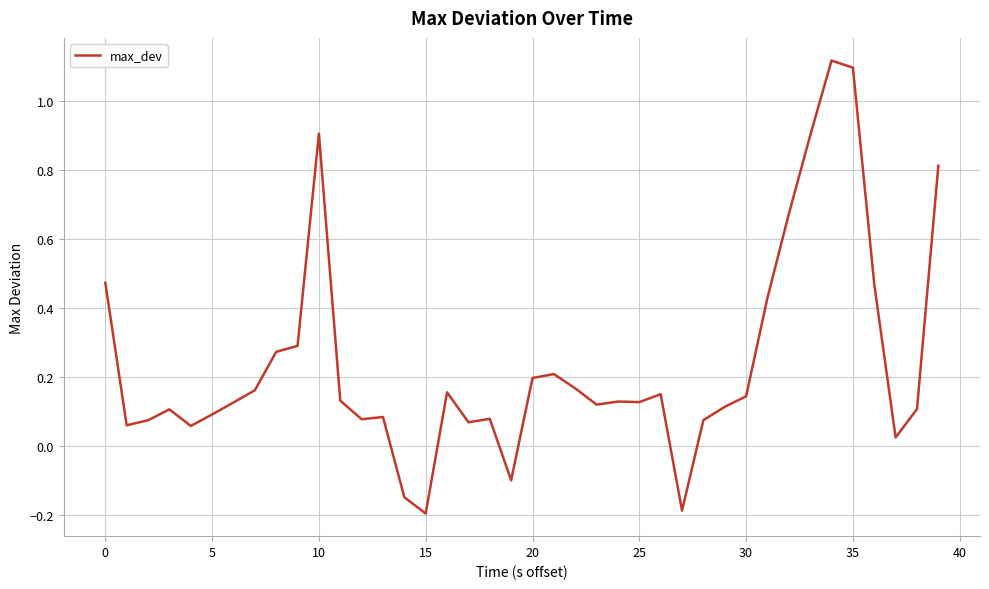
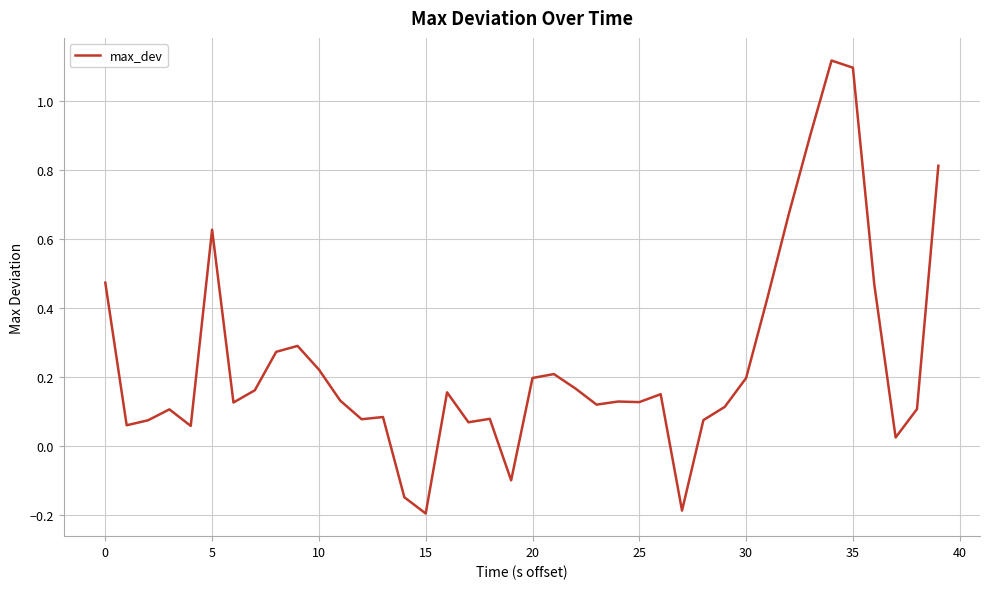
  {
    "0": 0.47,
-   "5": 0.09,
-   "10": 0.91,
+   "5": 0.63,
+   "10": 0.22,
    "15": -0.19,
    "20": 0.20,
    "25": 0.13,
-   "30": 0.14,
+   "30": 0.20,
    "35": 1.10
  }
